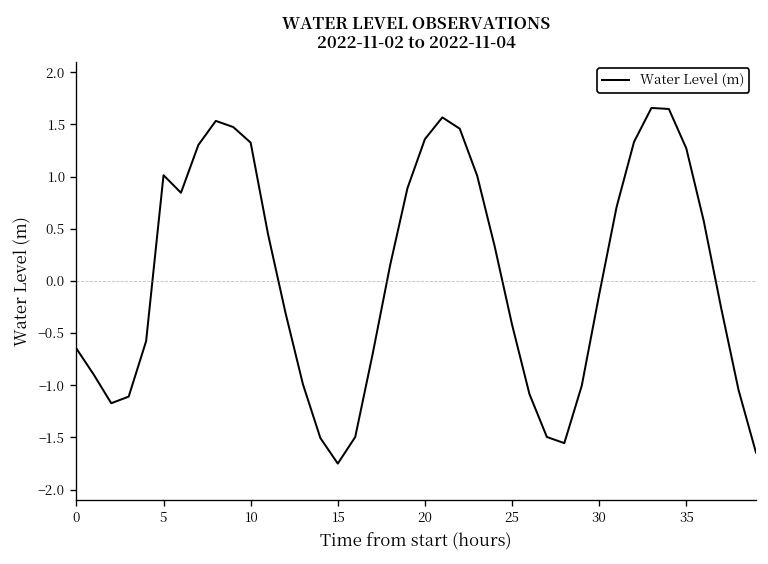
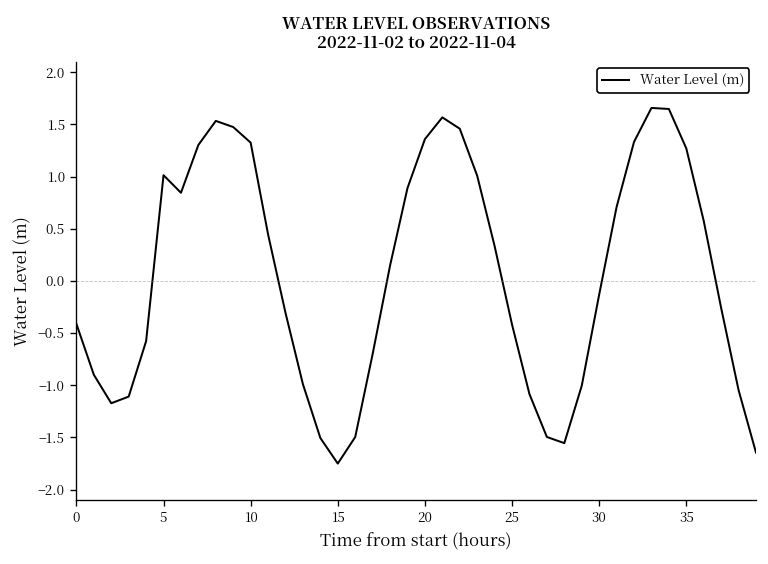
  {
-   "0": -0.6,
+   "0": -0.4,
    "5": 1.0,
    "10": 1.3,
    "15": -1.8,
    "20": 1.4,
    "25": -0.4,
    "30": -0.1,
    "35": 1.3
  }
